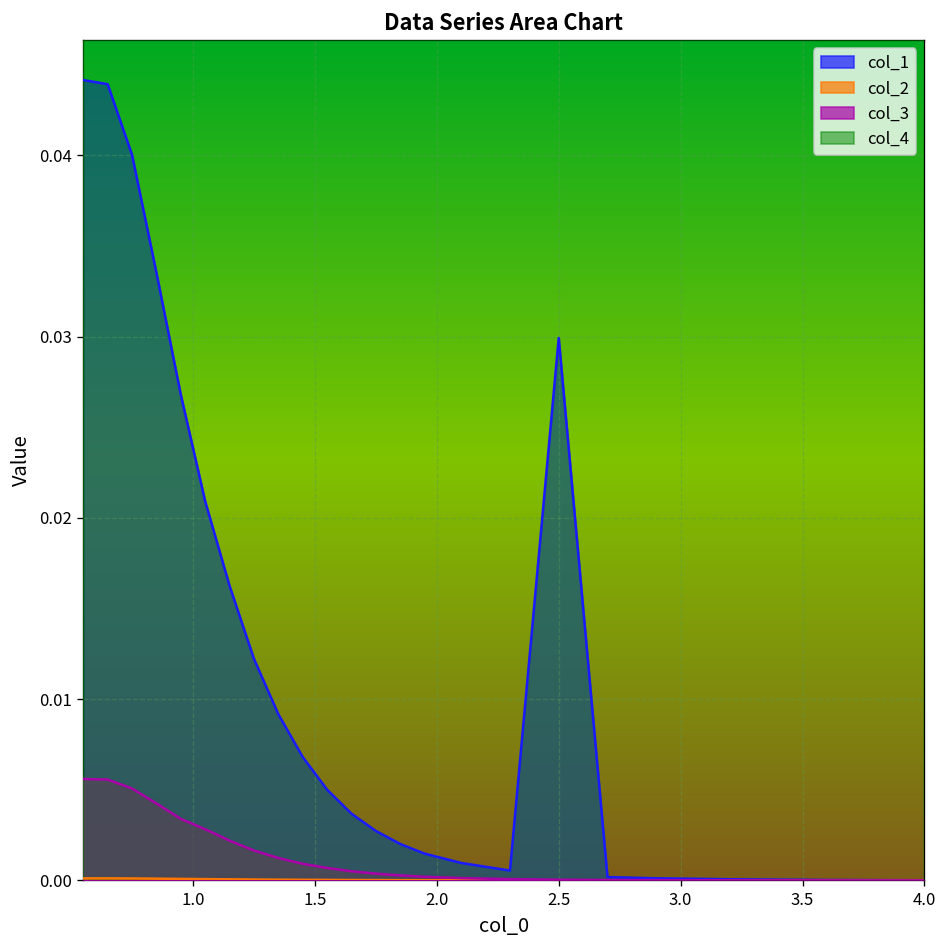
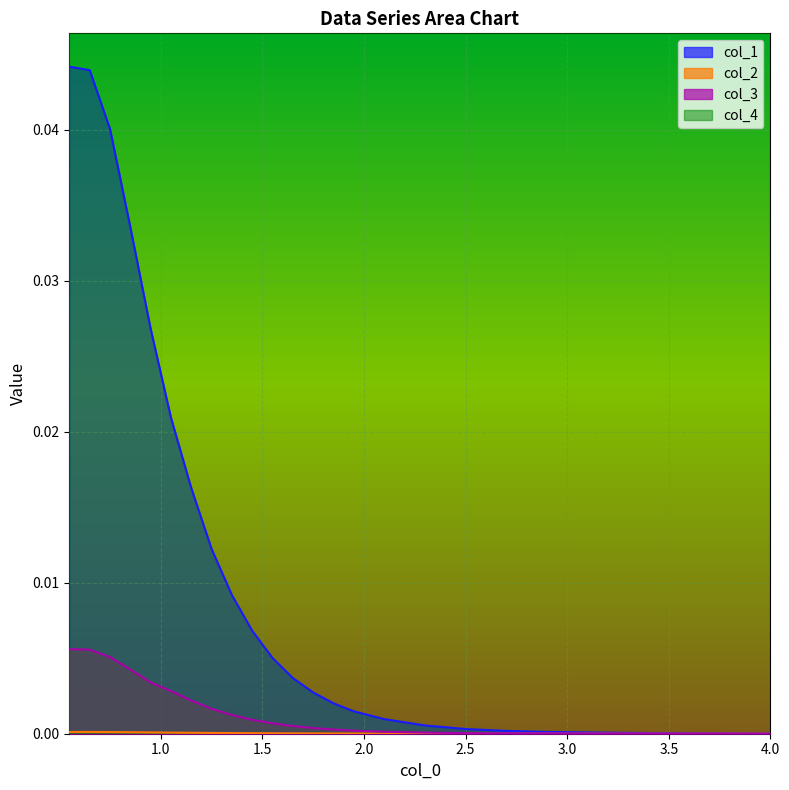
  {
    "col_1": {
-     "2.5": 0.0299
+     "2.5": 0.0003
    }
  }
